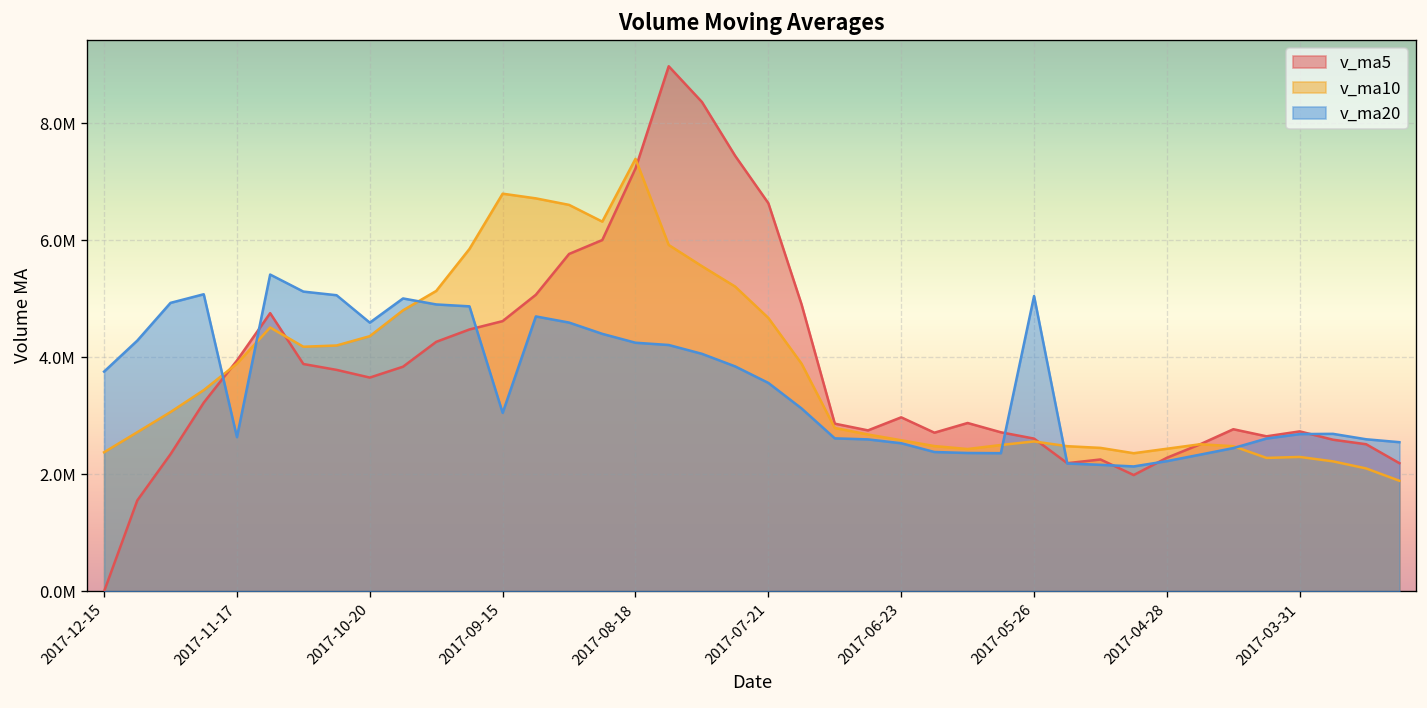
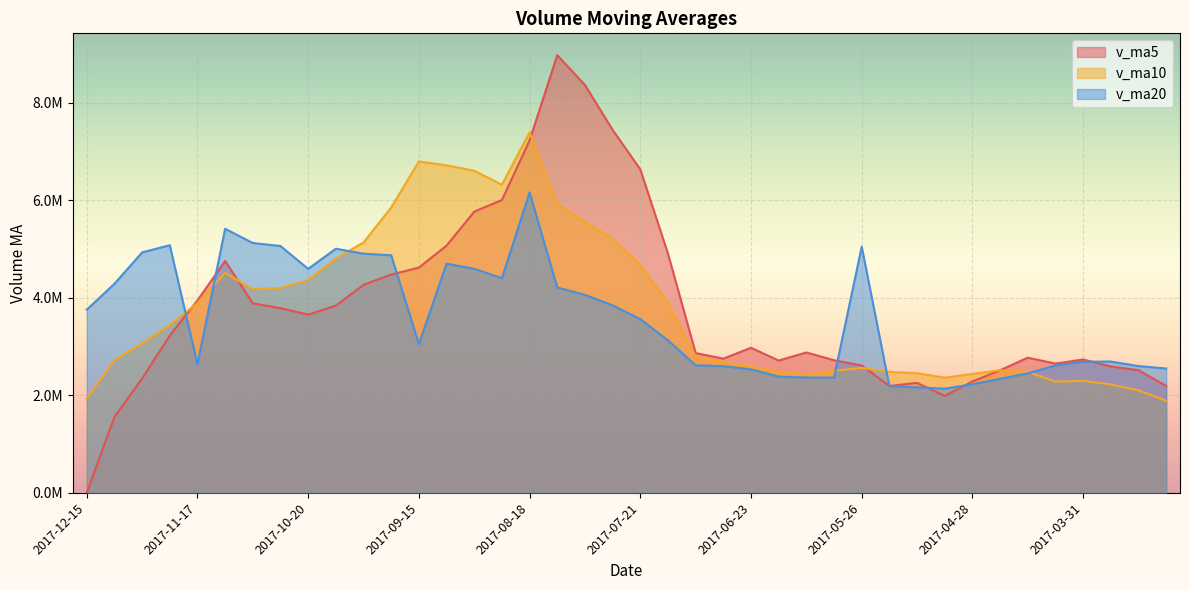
  {
    "v_ma5": {
      "2017-12-15": 0,
      "2017-11-17": 3900000,
      "2017-10-20": 3700000,
      "2017-09-15": 4600000,
      "2017-08-18": 7200000,
      "2017-07-21": 6600000,
      "2017-06-23": 3000000,
      "2017-04-28": 2300000
    },
    "v_ma10": {
-     "2017-12-15": 2400000,
+     "2017-12-15": 1900000,
      "2017-11-17": 3900000,
      "2017-10-20": 4400000,
      "2017-09-15": 6800000,
      "2017-08-18": 7400000,
      "2017-07-21": 4700000,
      "2017-04-28": 2400000,
      "2017-03-31": 2300000
    },
    "v_ma20": {
      "2017-12-15": 3800000,
      "2017-11-17": 2600000,
      "2017-10-20": 4600000,
      "2017-09-15": 3000000,
-     "2017-08-18": 4200000,
+     "2017-08-18": 6200000,
      "2017-07-21": 3600000,
      "2017-05-26": 5000000,
      "2017-04-28": 2200000
    }
  }
